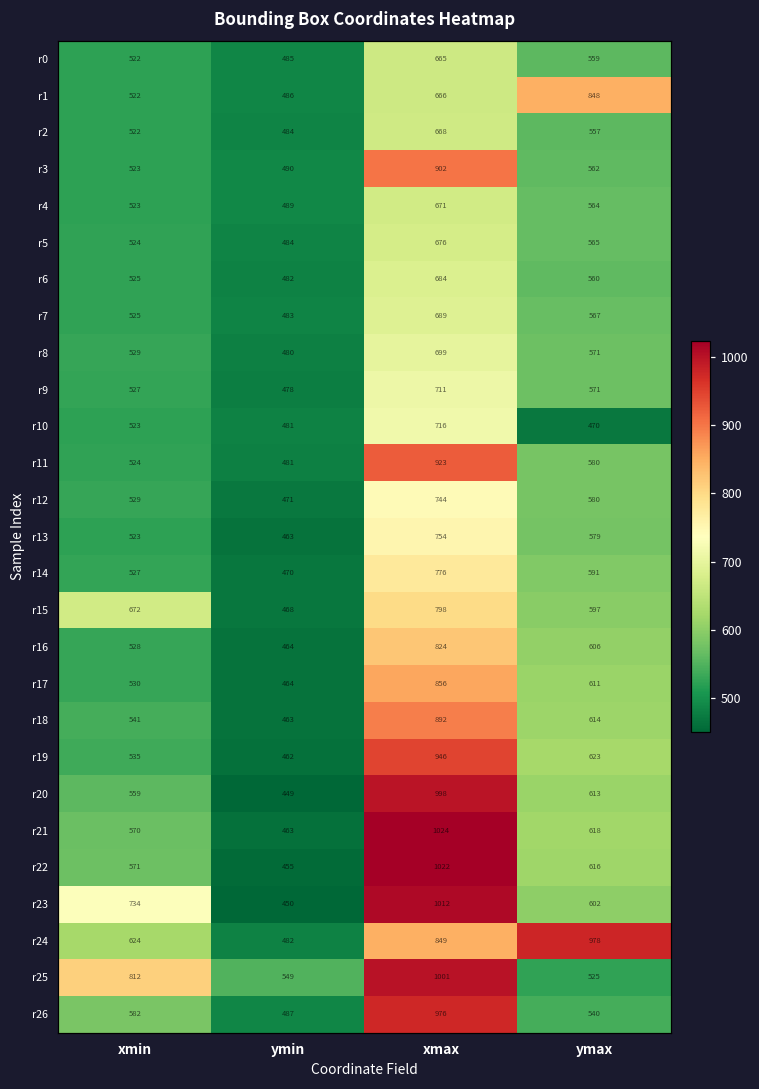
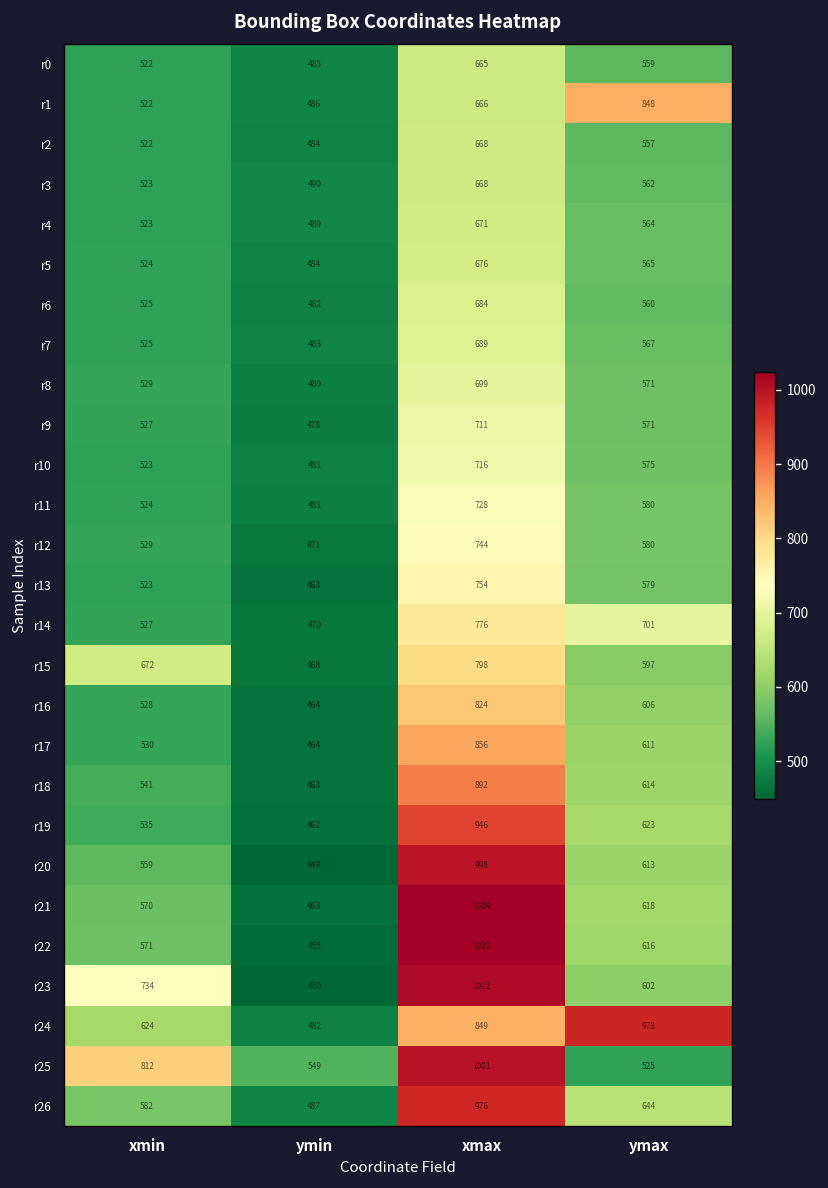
  {
    "r0": {
      "xmin": 522,
      "ymin": 485,
      "xmax": 665,
      "ymax": 559
    },
    "r1": {
      "xmin": 522,
      "ymin": 486,
      "xmax": 666,
      "ymax": 848
    },
    "r2": {
      "xmin": 522,
      "ymin": 484,
      "xmax": 668,
      "ymax": 557
    },
    "r3": {
      "xmin": 523,
      "ymin": 490,
-     "xmax": 902,
+     "xmax": 668,
      "ymax": 562
    },
    "r4": {
      "xmin": 523,
      "ymin": 489,
      "xmax": 671,
      "ymax": 564
    },
    "r5": {
      "xmin": 524,
      "ymin": 484,
      "xmax": 676,
      "ymax": 565
    },
    "r6": {
      "xmin": 525,
      "ymin": 482,
      "xmax": 684,
      "ymax": 560
    },
    "r7": {
      "xmin": 525,
      "ymin": 483,
      "xmax": 689,
      "ymax": 567
    },
    "r8": {
      "xmin": 529,
      "ymin": 480,
      "xmax": 699,
      "ymax": 571
    },
    "r9": {
      "xmin": 527,
      "ymin": 478,
      "xmax": 711,
      "ymax": 571
    },
    "r10": {
      "xmin": 523,
      "ymin": 481,
      "xmax": 716,
-     "ymax": 470
+     "ymax": 575
    },
    "r11": {
      "xmin": 524,
      "ymin": 481,
-     "xmax": 923,
+     "xmax": 728,
      "ymax": 580
    },
    "r12": {
      "xmin": 529,
      "ymin": 471,
      "xmax": 744,
      "ymax": 580
    },
    "r13": {
      "xmin": 523,
      "ymin": 463,
      "xmax": 754,
      "ymax": 579
    },
    "r14": {
      "xmin": 527,
      "ymin": 470,
      "xmax": 776,
-     "ymax": 591
+     "ymax": 701
    },
    "r15": {
      "xmin": 672,
      "ymin": 468,
      "xmax": 798,
      "ymax": 597
    },
    "r16": {
      "xmin": 528,
      "ymin": 464,
      "xmax": 824,
      "ymax": 606
    },
    "r17": {
      "xmin": 530,
      "ymin": 464,
      "xmax": 856,
      "ymax": 611
    },
    "r18": {
      "xmin": 541,
      "ymin": 463,
      "xmax": 892,
      "ymax": 614
    },
    "r19": {
      "xmin": 535,
      "ymin": 462,
      "xmax": 946,
      "ymax": 623
    },
    "r20": {
      "xmin": 559,
      "ymin": 449,
      "xmax": 998,
      "ymax": 613
    },
    "r21": {
      "xmin": 570,
      "ymin": 463,
      "xmax": 1024,
      "ymax": 618
    },
    "r22": {
      "xmin": 571,
      "ymin": 455,
      "xmax": 1022,
      "ymax": 616
    },
    "r23": {
      "xmin": 734,
      "ymin": 450,
      "xmax": 1012,
      "ymax": 602
    },
    "r24": {
      "xmin": 624,
      "ymin": 482,
      "xmax": 849,
      "ymax": 978
    },
    "r25": {
      "xmin": 812,
      "ymin": 549,
      "xmax": 1001,
      "ymax": 525
    },
    "r26": {
      "xmin": 582,
      "ymin": 487,
      "xmax": 976,
-     "ymax": 540
+     "ymax": 644
    }
  }
